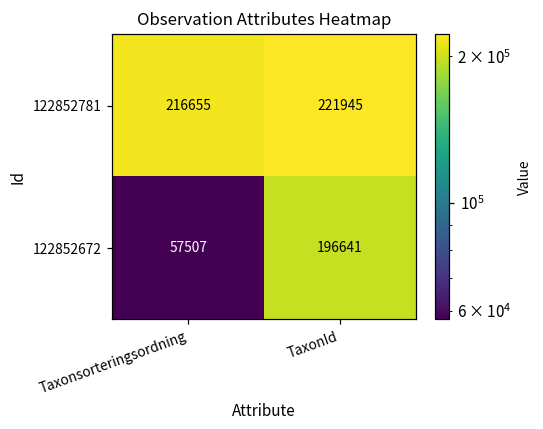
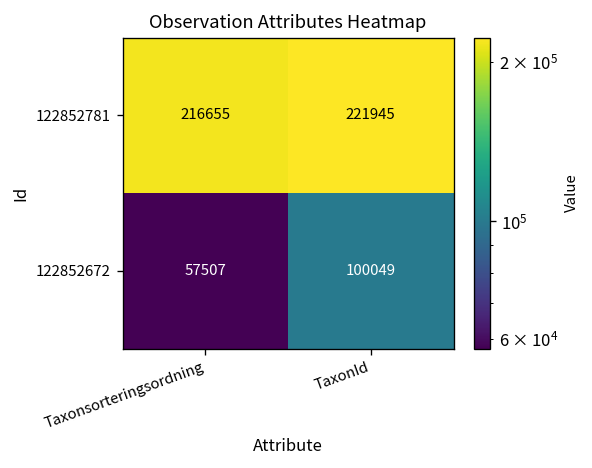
  {
    "122852781": {
      "Taxonsorteringsordning": 216655,
      "TaxonId": 221945
    },
    "122852672": {
      "Taxonsorteringsordning": 57507,
-     "TaxonId": 196641
+     "TaxonId": 100049
    }
  }
